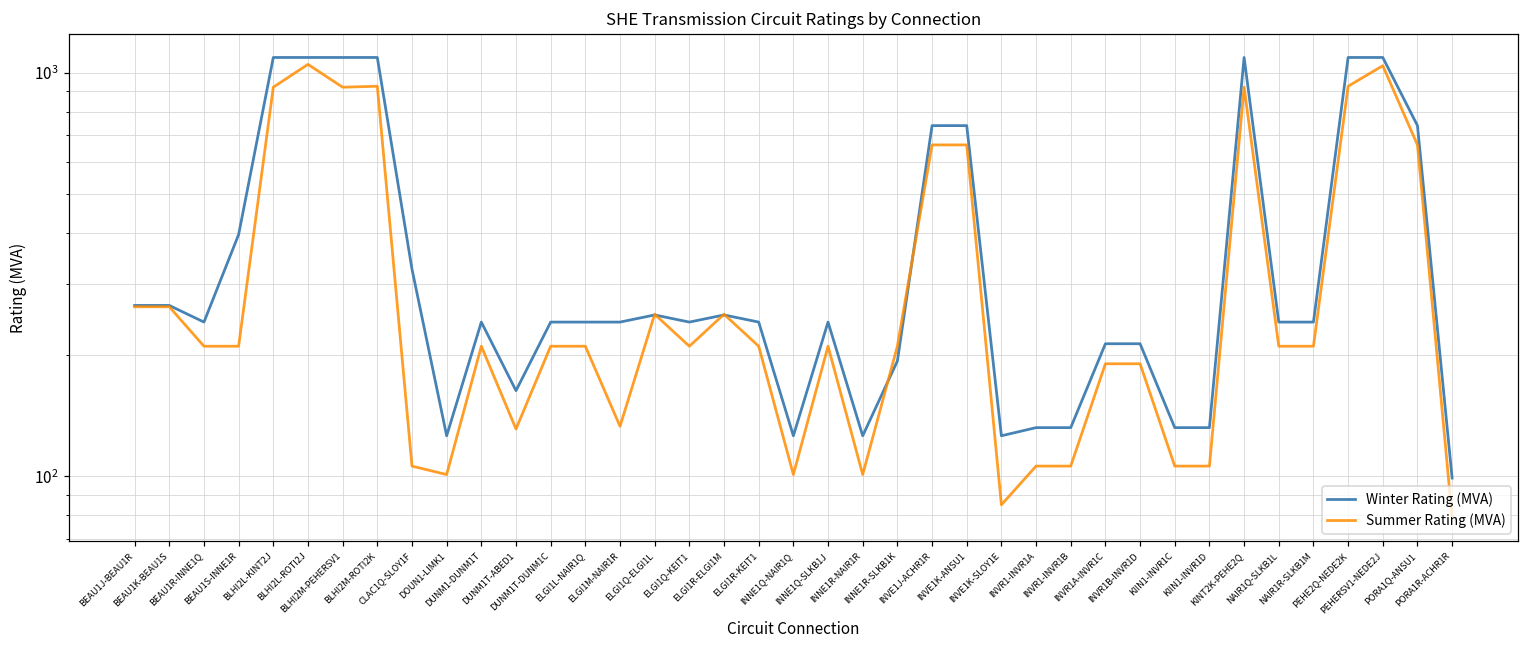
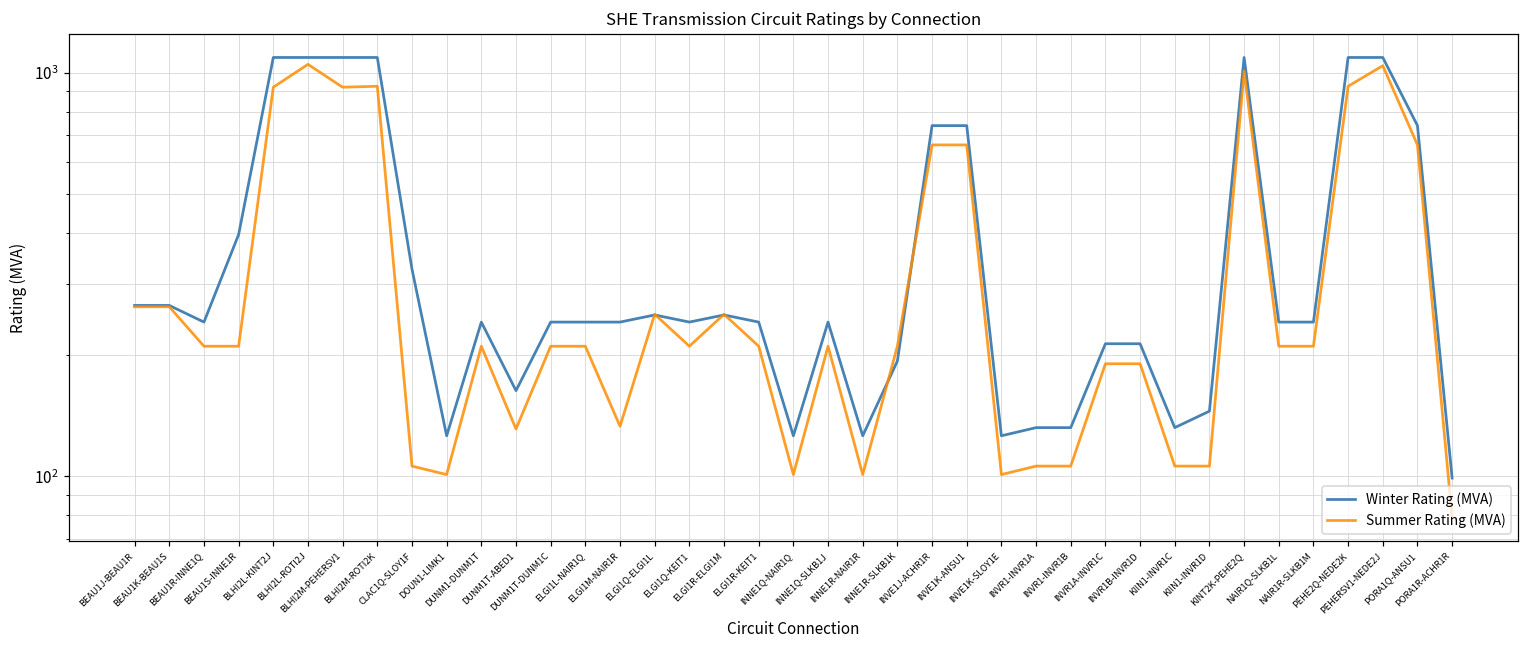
  {
    "Winter Rating (MVA)": {
      "BEAU1R-INNE1Q": 240,
      "BEAU1S-INNE1R": 400,
      "BLHI2L-KINT2J": 1090,
      "BLHI2L-ROTI2J": 1090,
      "BLHI2M-PEHERSV1": 1090,
      "BLHI2M-ROTI2K": 1090,
      "CLAC1Q-SLOY1F": 330,
      "DOUN1-LIMK1": 126,
      "DUNM1-DUNM1T": 240,
      "DUNM1T-ABED1": 160,
      "DUNM1T-DUNM1C": 240,
      "ELGI1L-NAIR1Q": 240,
      "ELGI1M-NAIR1R": 240,
      "ELGI1Q-KEIT1": 240,
      "ELGI1R-KEIT1": 240,
      "INNE1Q-NAIR1Q": 126,
      "INNE1Q-SLKB1J": 240,
      "INNE1R-NAIR1R": 126,
      "INNE1R-SLKB1K": 190,
      "INVE1J-ACHR1R": 740,
      "INVE1K-ANSU1": 740,
      "INVE1K-SLOY1E": 126,
      "INVR1-INVR1A": 132,
      "INVR1-INVR1B": 132,
      "INVR1A-INVR1C": 210,
      "INVR1B-INVR1D": 210,
      "KIIN1-INVR1C": 132,
-     "KIIN1-INVR1D": 132,
+     "KIIN1-INVR1D": 145,
      "KINT2K-PEHE2Q": 1090,
      "NAIR1Q-SLKB1L": 240,
      "NAIR1R-SLKB1M": 240,
      "PEHE2Q-NEDE2K": 1090,
      "PEHERSV1-NEDE2J": 1090,
      "PORA1Q-ANSU1": 740,
      "PORA1R-ACHR1R": 99
    },
    "Summer Rating (MVA)": {
      "BEAU1R-INNE1Q": 210,
      "BEAU1S-INNE1R": 210,
      "BLHI2L-KINT2J": 920,
      "BLHI2L-ROTI2J": 1050,
      "BLHI2M-PEHERSV1": 920,
      "BLHI2M-ROTI2K": 930,
      "CLAC1Q-SLOY1F": 106,
      "DOUN1-LIMK1": 101,
      "DUNM1-DUNM1T": 210,
      "DUNM1T-ABED1": 131,
      "DUNM1T-DUNM1C": 210,
      "ELGI1L-NAIR1Q": 210,
      "ELGI1M-NAIR1R": 133,
      "ELGI1Q-KEIT1": 210,
      "ELGI1R-KEIT1": 210,
      "INNE1Q-NAIR1Q": 101,
      "INNE1Q-SLKB1J": 210,
      "INNE1R-NAIR1R": 101,
      "INNE1R-SLKB1K": 210,
      "INVE1J-ACHR1R": 660,
      "INVE1K-ANSU1": 660,
-     "INVE1K-SLOY1E": 85,
+     "INVE1K-SLOY1E": 101,
      "INVR1-INVR1A": 106,
      "INVR1-INVR1B": 106,
      "INVR1A-INVR1C": 190,
      "INVR1B-INVR1D": 190,
      "KIIN1-INVR1C": 106,
      "KIIN1-INVR1D": 106,
-     "KINT2K-PEHE2Q": 920,
+     "KINT2K-PEHE2Q": 1010,
      "NAIR1Q-SLKB1L": 210,
      "NAIR1R-SLKB1M": 210,
      "PEHE2Q-NEDE2K": 930,
      "PEHERSV1-NEDE2J": 1040,
      "PORA1Q-ANSU1": 660
    }
  }
